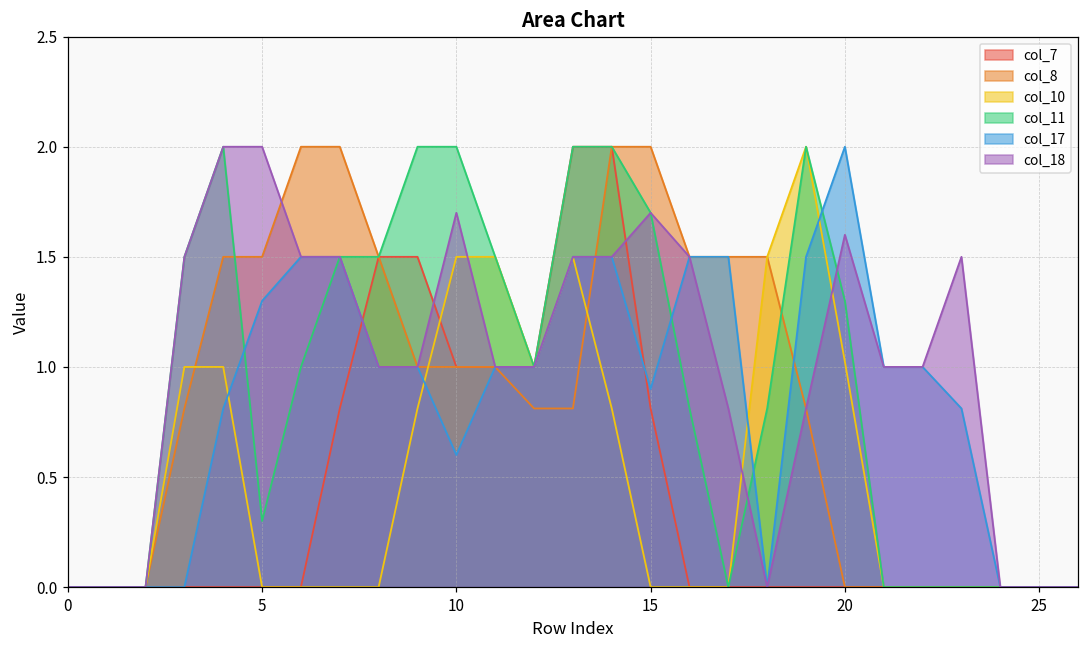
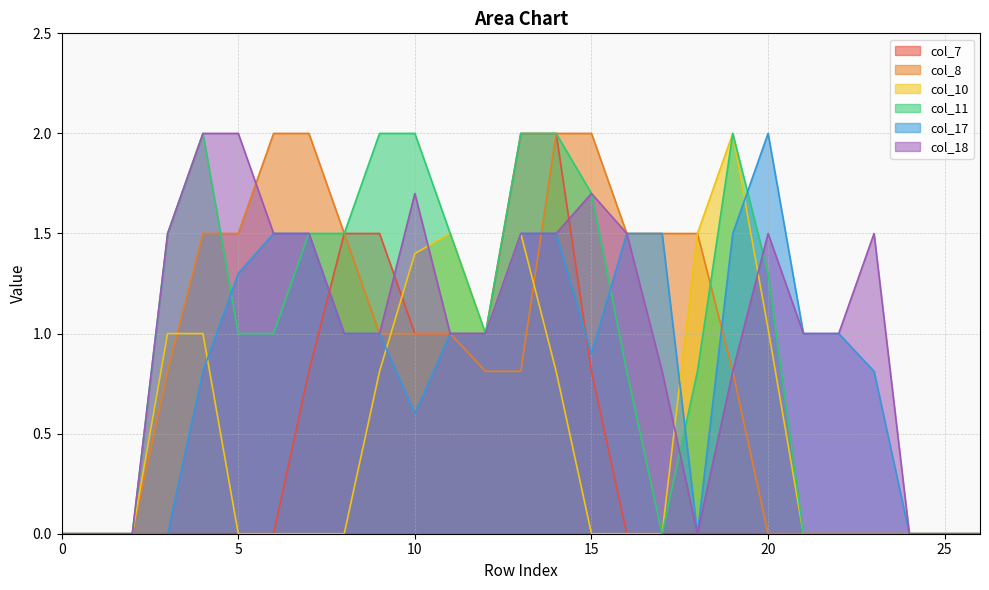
  {
    "col_10": {
-     "10": 1.5,
+     "10": 1.4,
      "15": 0.0,
      "20": 1.02
    },
    "col_11": {
-     "5": 0.3,
+     "5": 1.0,
      "10": 2.0,
      "20": 1.3
    },
    "col_17": {
      "5": 1.3,
      "10": 0.6,
      "15": 0.9,
      "20": 2.0
    },
    "col_18": {
      "5": 2.0,
      "10": 1.7,
-     "20": 1.6
+     "20": 1.5
    }
  }
